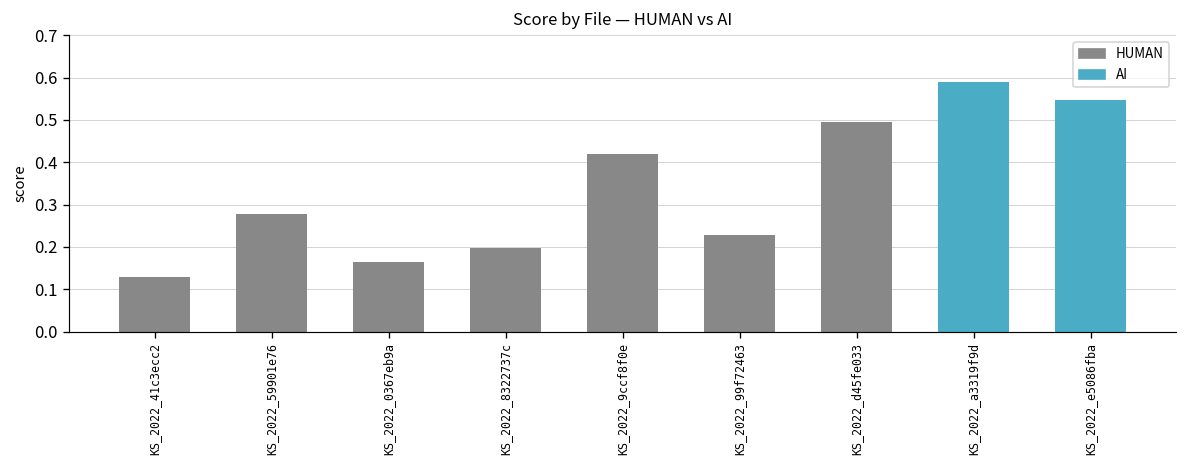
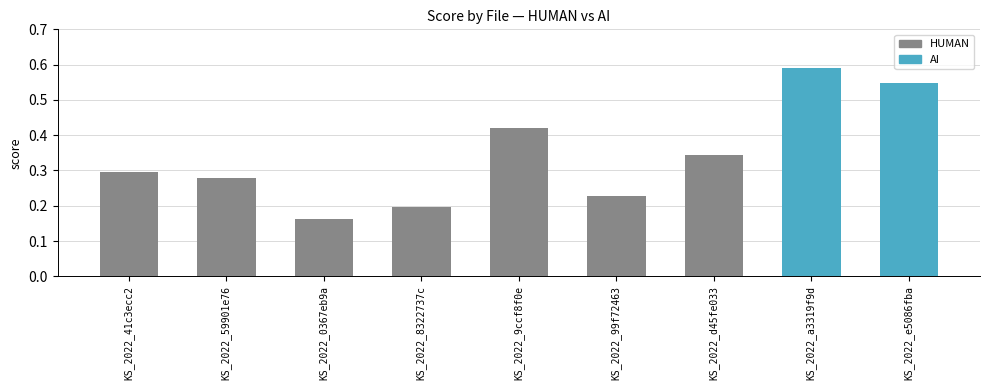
  {
    "HUMAN": {
-     "KS_2022_41c3ecc2": 0.13,
+     "KS_2022_41c3ecc2": 0.30,
      "KS_2022_59901e76": 0.28,
      "KS_2022_0367eb9a": 0.16,
      "KS_2022_8322737c": 0.20,
      "KS_2022_9ccf8f0e": 0.42,
      "KS_2022_99f72463": 0.23,
-     "KS_2022_d45fe033": 0.50
+     "KS_2022_d45fe033": 0.34
    },
    "AI": {
      "KS_2022_a3319f9d": 0.59,
      "KS_2022_e5086fba": 0.55
    }
  }
